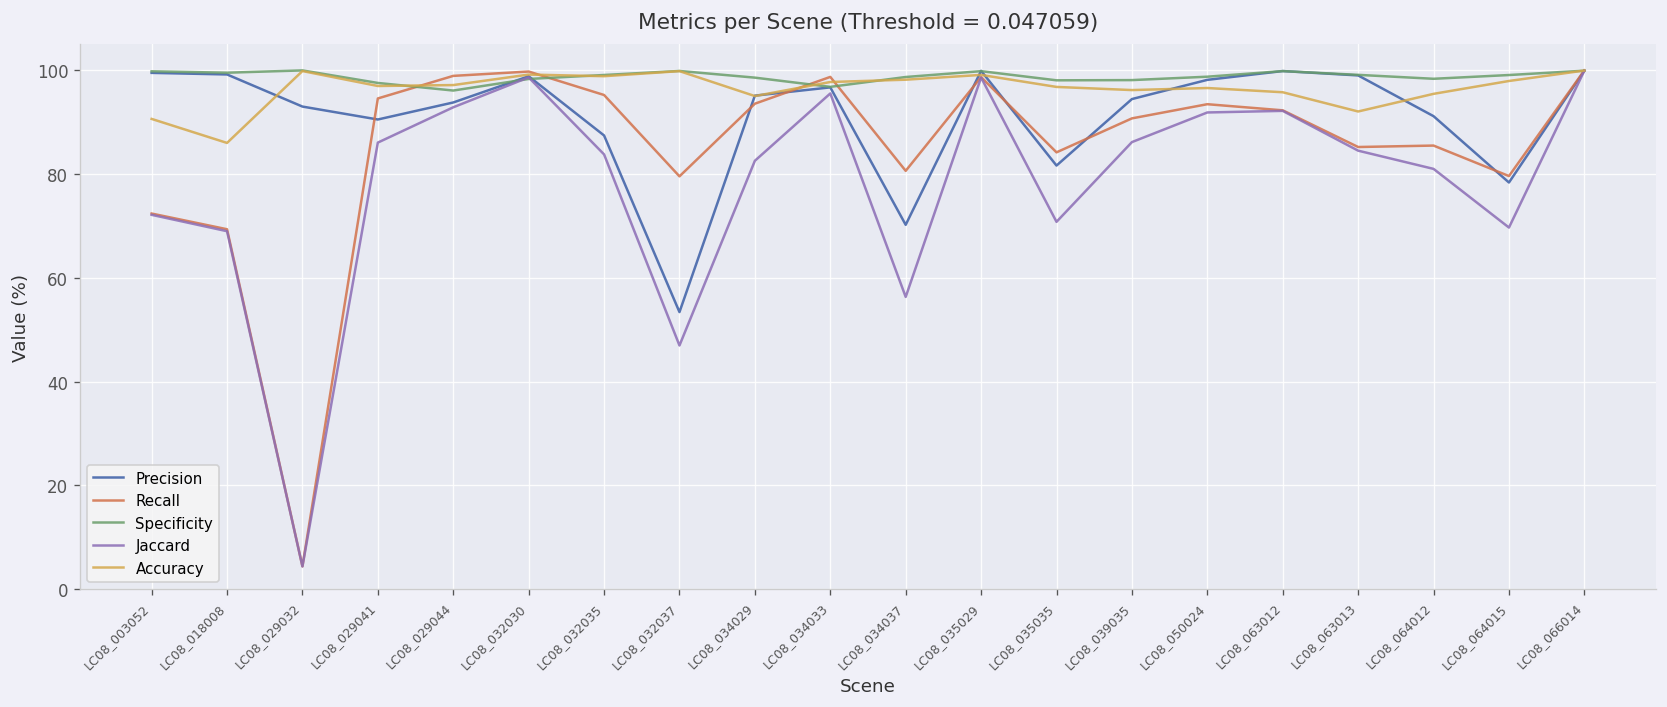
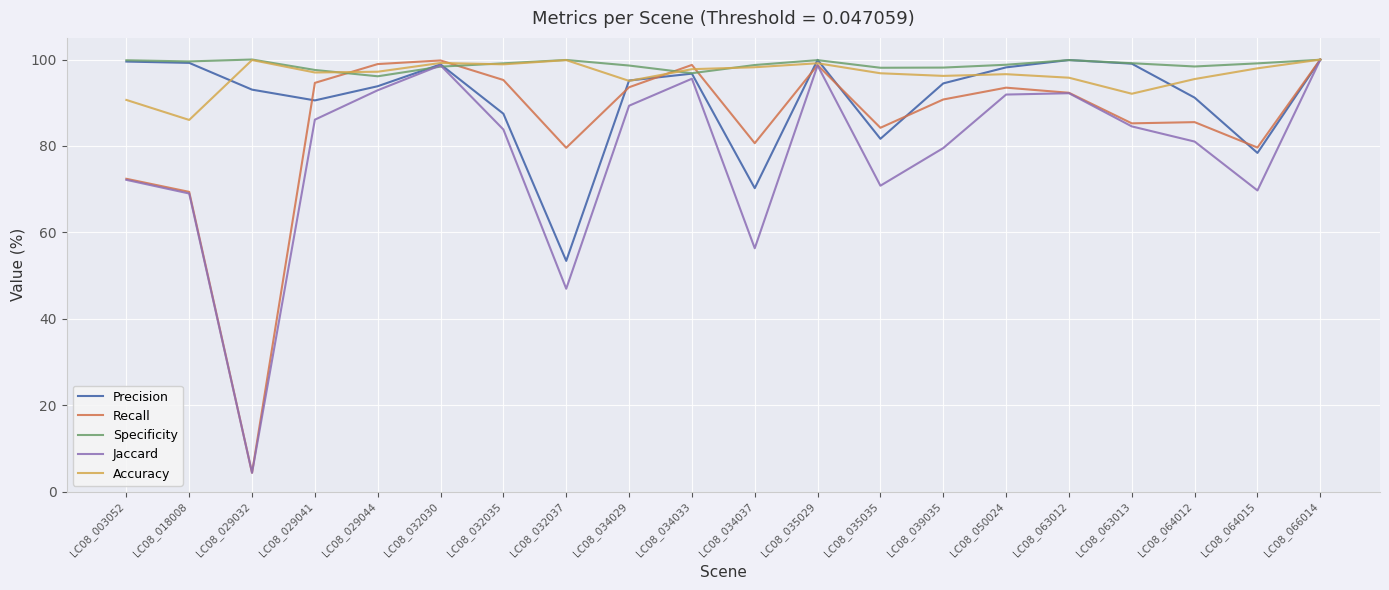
  {
    "Precision": {
      "LC08_029032": 93,
      "LC08_029041": 91,
      "LC08_029044": 94,
      "LC08_032035": 87,
      "LC08_032037": 53,
      "LC08_034037": 70,
      "LC08_035035": 82,
      "LC08_039035": 94,
      "LC08_050024": 98,
      "LC08_064012": 91,
      "LC08_064015": 78
    },
    "Specificity": {
      "LC08_029044": 96,
      "LC08_034029": 99,
      "LC08_035035": 98,
      "LC08_039035": 98,
      "LC08_050024": 99,
      "LC08_064012": 98,
      "LC08_064015": 99
    },
    "Jaccard": {
      "LC08_029041": 86,
      "LC08_029044": 93,
      "LC08_032035": 84,
      "LC08_032037": 47,
-     "LC08_034029": 83,
+     "LC08_034029": 89,
      "LC08_034033": 96,
      "LC08_034037": 56,
      "LC08_035035": 71,
-     "LC08_039035": 86,
+     "LC08_039035": 80,
      "LC08_050024": 92,
      "LC08_063013": 85,
      "LC08_064012": 81,
      "LC08_064015": 70
    }
  }
